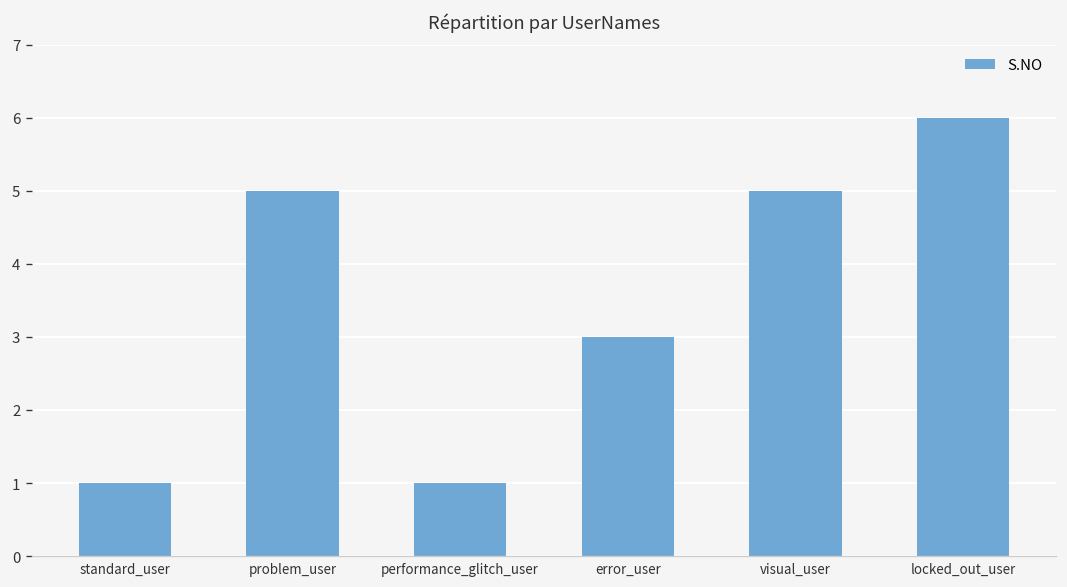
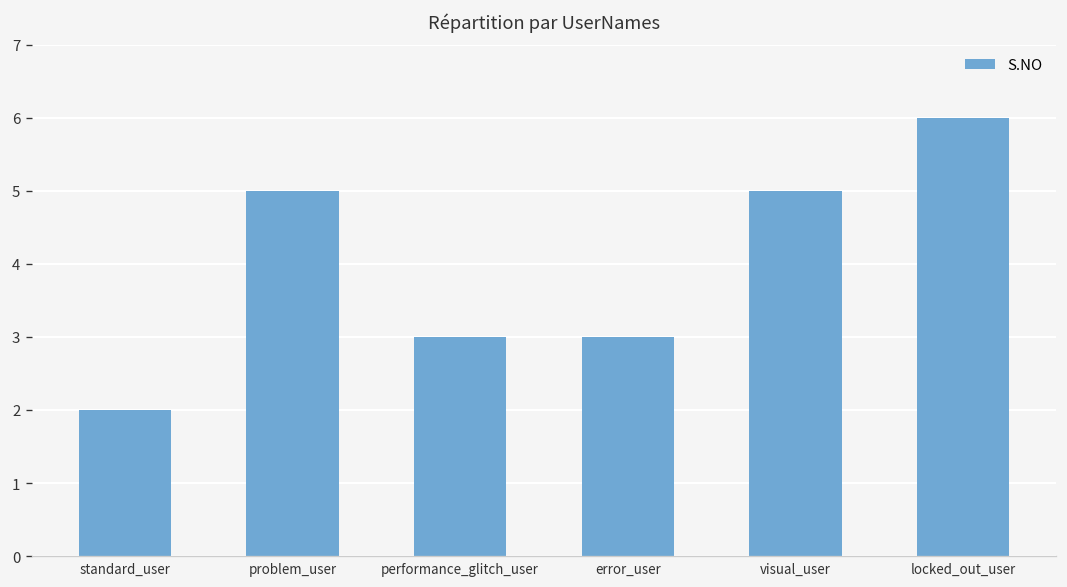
  {
-   "standard_user": 1,
+   "standard_user": 2,
    "problem_user": 5,
-   "performance_glitch_user": 1,
+   "performance_glitch_user": 3,
    "error_user": 3,
    "visual_user": 5,
    "locked_out_user": 6
  }
